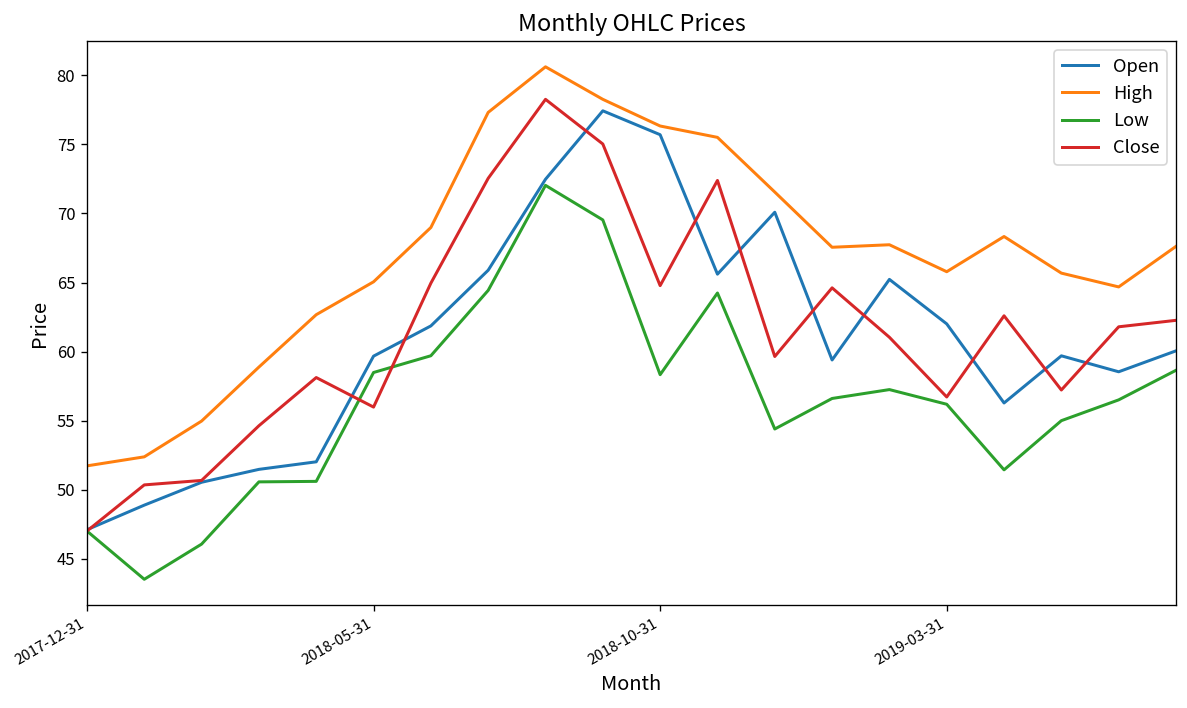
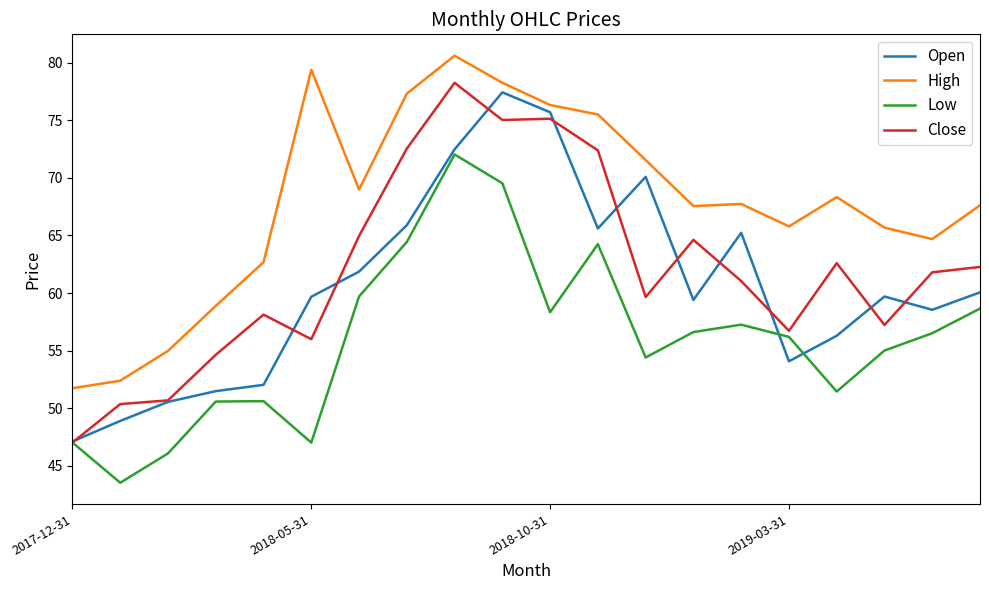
  {
    "Open": {
      "2018-05-31": 59.7,
      "2018-10-31": 75.7,
-     "2019-03-31": 62.0
+     "2019-03-31": 54.1
    },
    "High": {
      "2017-12-31": 51.7,
-     "2018-05-31": 65.1,
+     "2018-05-31": 79.4,
      "2018-10-31": 76.3,
      "2019-03-31": 65.8
    },
    "Low": {
-     "2018-05-31": 58.5,
+     "2018-05-31": 47.0,
      "2018-10-31": 58.3,
      "2019-03-31": 56.2
    },
    "Close": {
      "2018-05-31": 56.0,
-     "2018-10-31": 64.8,
+     "2018-10-31": 75.1,
      "2019-03-31": 56.7
    }
  }
